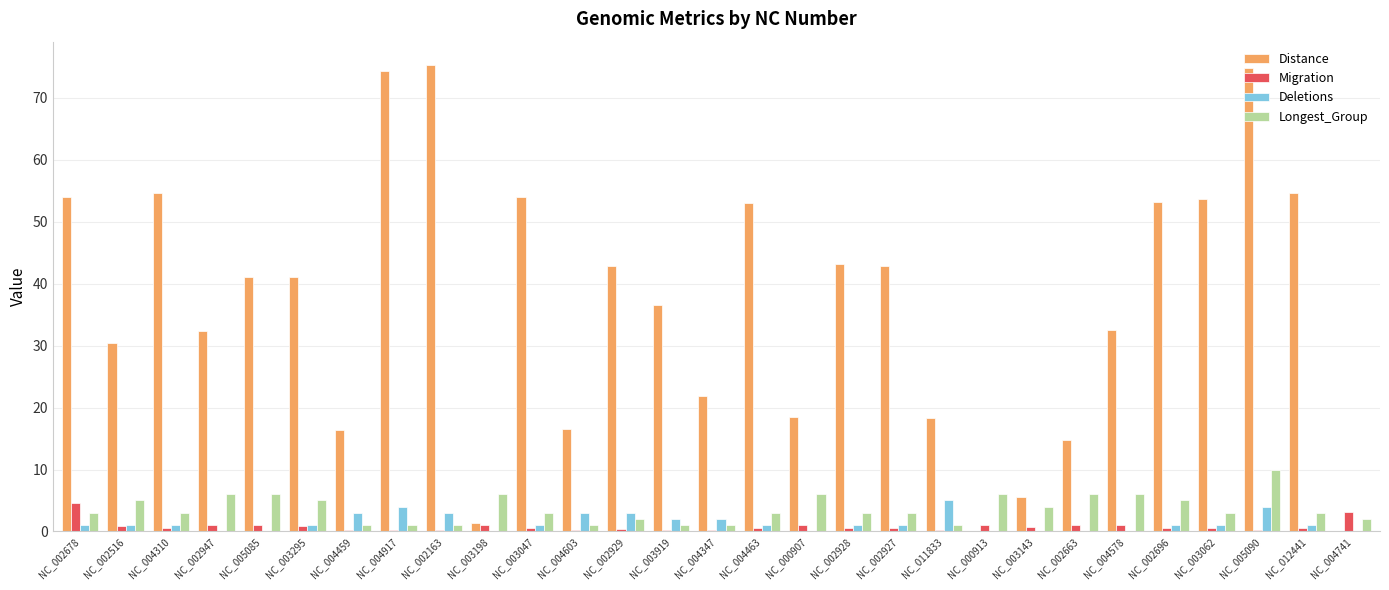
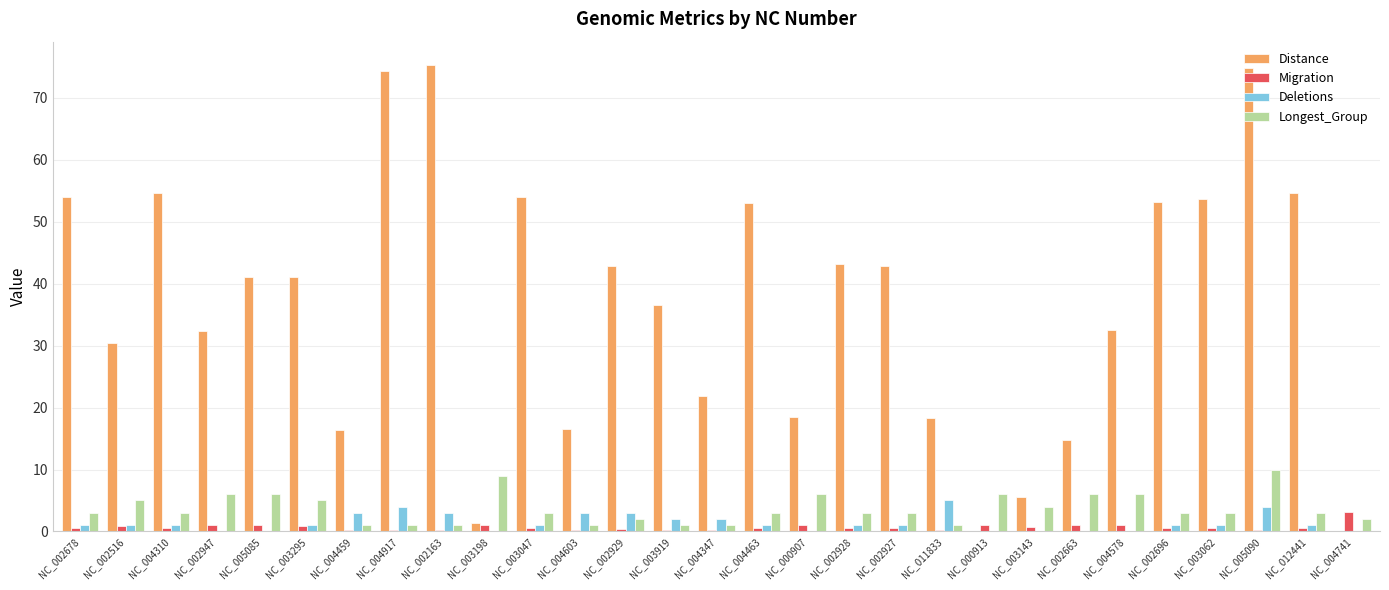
  {
    "Distance": {
      "NC_002678": 54,
      "NC_002516": 30,
      "NC_004310": 55,
      "NC_002947": 32,
      "NC_005085": 41,
      "NC_003295": 41,
      "NC_004459": 16,
      "NC_004917": 74,
      "NC_002163": 75,
      "NC_003198": 1,
      "NC_003047": 54,
      "NC_004603": 17,
      "NC_002929": 43,
      "NC_003919": 36,
      "NC_004347": 22,
      "NC_004463": 53,
      "NC_000907": 18,
      "NC_002928": 43,
      "NC_002927": 43,
      "NC_011833": 18,
      "NC_000913": 0,
      "NC_003143": 6,
      "NC_002663": 15,
      "NC_004578": 33,
      "NC_002696": 53,
      "NC_003062": 54,
      "NC_005090": 75,
      "NC_012441": 55,
      "NC_004741": 0
    },
    "Migration": {
-     "NC_002678": 5,
+     "NC_002678": 1,
      "NC_002516": 1,
      "NC_004310": 1,
      "NC_002947": 1,
      "NC_005085": 1,
      "NC_003295": 1,
      "NC_003198": 1,
      "NC_003047": 1,
      "NC_004463": 1,
      "NC_000907": 1,
      "NC_002928": 1,
      "NC_002927": 1,
      "NC_000913": 1,
      "NC_003143": 1,
      "NC_002663": 1,
      "NC_004578": 1,
      "NC_002696": 1,
      "NC_003062": 1,
      "NC_012441": 1,
      "NC_004741": 3
    },
    "Deletions": {
      "NC_002678": 1,
      "NC_002516": 1,
      "NC_004310": 1,
      "NC_002947": 0,
      "NC_005085": 0,
      "NC_003295": 1,
      "NC_004459": 3,
      "NC_004917": 4,
      "NC_002163": 3,
      "NC_003198": 0,
      "NC_003047": 1,
      "NC_004603": 3,
      "NC_002929": 3,
      "NC_003919": 2,
      "NC_004347": 2,
      "NC_004463": 1,
      "NC_000907": 0,
      "NC_002928": 1,
      "NC_002927": 1,
      "NC_011833": 5,
      "NC_000913": 0,
      "NC_003143": 0,
      "NC_002663": 0,
      "NC_004578": 0,
      "NC_002696": 1,
      "NC_003062": 1,
      "NC_005090": 4,
      "NC_012441": 1,
      "NC_004741": 0
    },
    "Longest_Group": {
      "NC_002678": 3,
      "NC_002516": 5,
      "NC_004310": 3,
      "NC_002947": 6,
      "NC_005085": 6,
      "NC_003295": 5,
      "NC_004459": 1,
      "NC_004917": 1,
      "NC_002163": 1,
-     "NC_003198": 6,
+     "NC_003198": 9,
      "NC_003047": 3,
      "NC_004603": 1,
      "NC_002929": 2,
      "NC_003919": 1,
      "NC_004347": 1,
      "NC_004463": 3,
      "NC_000907": 6,
      "NC_002928": 3,
      "NC_002927": 3,
      "NC_011833": 1,
      "NC_000913": 6,
      "NC_003143": 4,
      "NC_002663": 6,
      "NC_004578": 6,
-     "NC_002696": 5,
+     "NC_002696": 3,
      "NC_003062": 3,
      "NC_005090": 10,
      "NC_012441": 3,
      "NC_004741": 2
    }
  }
